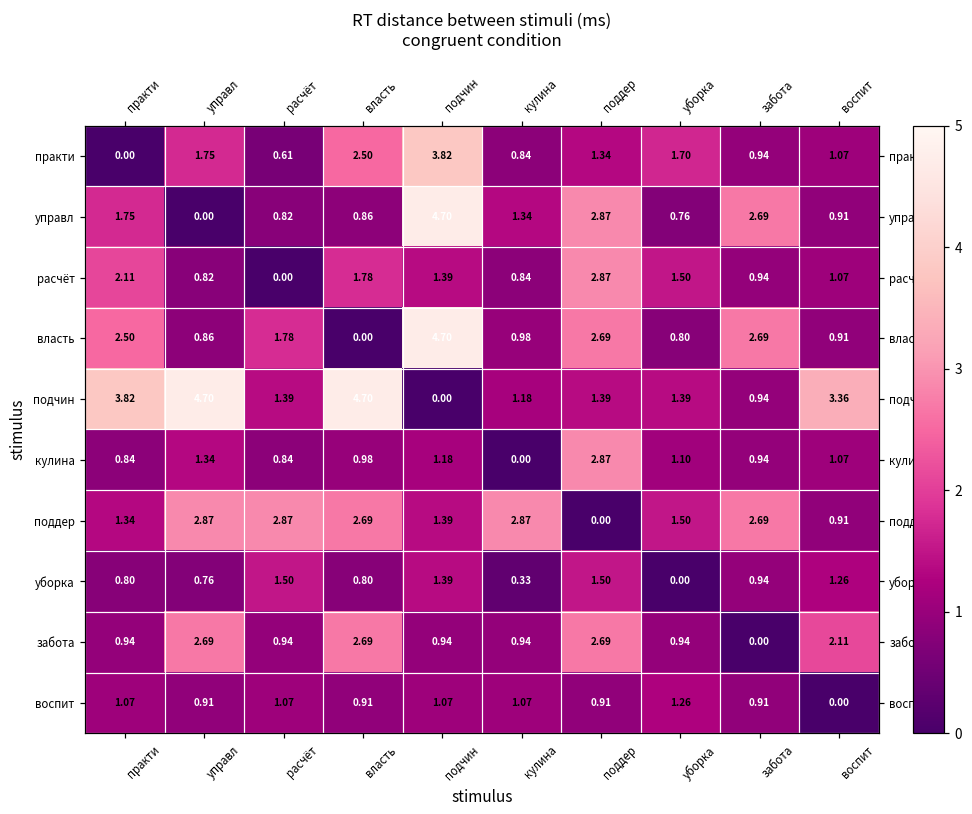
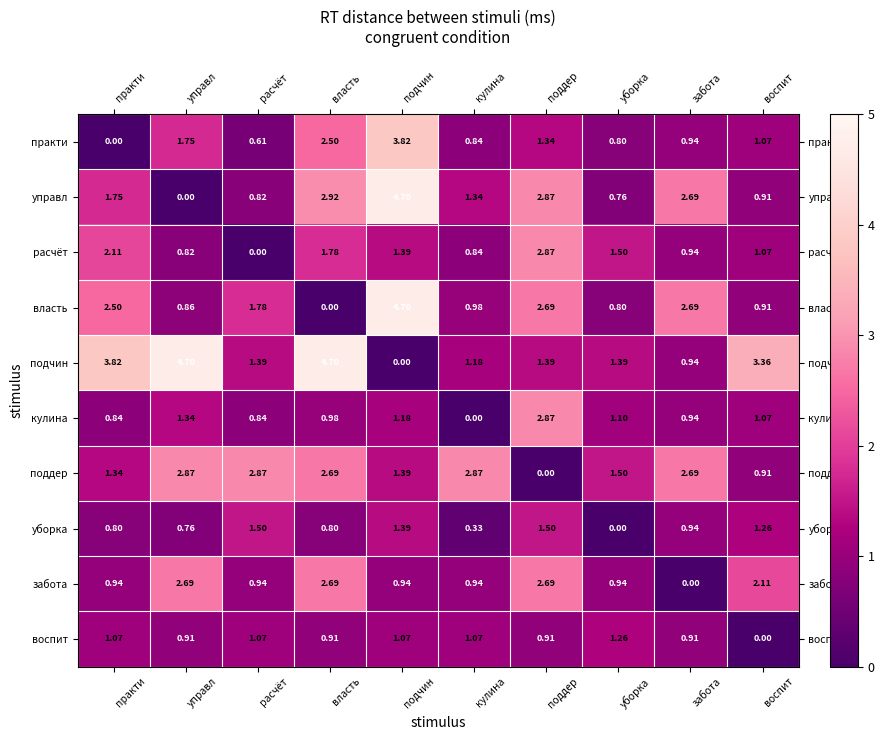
  {
    "практи": {
      "практи": 0.00,
      "управл": 1.75,
      "расчёт": 0.61,
      "власть": 2.50,
      "подчин": 3.82,
      "кулина": 0.84,
      "поддер": 1.34,
-     "уборка": 1.70,
+     "уборка": 0.80,
      "забота": 0.94,
      "воспит": 1.07
    },
    "управл": {
      "практи": 1.75,
      "управл": 0.00,
      "расчёт": 0.82,
-     "власть": 0.86,
+     "власть": 2.92,
      "кулина": 1.34,
      "поддер": 2.87,
      "уборка": 0.76,
      "забота": 2.69,
      "воспит": 0.91
    },
    "расчёт": {
      "практи": 2.11,
      "управл": 0.82,
      "расчёт": 0.00,
      "власть": 1.78,
      "подчин": 1.39,
      "кулина": 0.84,
      "поддер": 2.87,
      "уборка": 1.50,
      "забота": 0.94,
      "воспит": 1.07
    },
    "власть": {
      "практи": 2.50,
      "управл": 0.86,
      "расчёт": 1.78,
      "власть": 0.00,
      "кулина": 0.98,
      "поддер": 2.69,
      "уборка": 0.80,
      "забота": 2.69,
      "воспит": 0.91
    },
    "подчин": {
      "практи": 3.82,
      "расчёт": 1.39,
      "подчин": 0.00,
      "кулина": 1.18,
      "поддер": 1.39,
      "уборка": 1.39,
      "забота": 0.94,
      "воспит": 3.36
    },
    "кулина": {
      "практи": 0.84,
      "управл": 1.34,
      "расчёт": 0.84,
      "власть": 0.98,
      "подчин": 1.18,
      "кулина": 0.00,
      "поддер": 2.87,
      "уборка": 1.10,
      "забота": 0.94,
      "воспит": 1.07
    },
    "поддер": {
      "практи": 1.34,
      "управл": 2.87,
      "расчёт": 2.87,
      "власть": 2.69,
      "подчин": 1.39,
      "кулина": 2.87,
      "поддер": 0.00,
      "уборка": 1.50,
      "забота": 2.69,
      "воспит": 0.91
    },
    "уборка": {
      "практи": 0.80,
      "управл": 0.76,
      "расчёт": 1.50,
      "власть": 0.80,
      "подчин": 1.39,
      "кулина": 0.33,
      "поддер": 1.50,
      "уборка": 0.00,
      "забота": 0.94,
      "воспит": 1.26
    },
    "забота": {
      "практи": 0.94,
      "управл": 2.69,
      "расчёт": 0.94,
      "власть": 2.69,
      "подчин": 0.94,
      "кулина": 0.94,
      "поддер": 2.69,
      "уборка": 0.94,
      "забота": 0.00,
      "воспит": 2.11
    },
    "воспит": {
      "практи": 1.07,
      "управл": 0.91,
      "расчёт": 1.07,
      "власть": 0.91,
      "подчин": 1.07,
      "кулина": 1.07,
      "поддер": 0.91,
      "уборка": 1.26,
      "забота": 0.91,
      "воспит": 0.00
    }
  }
